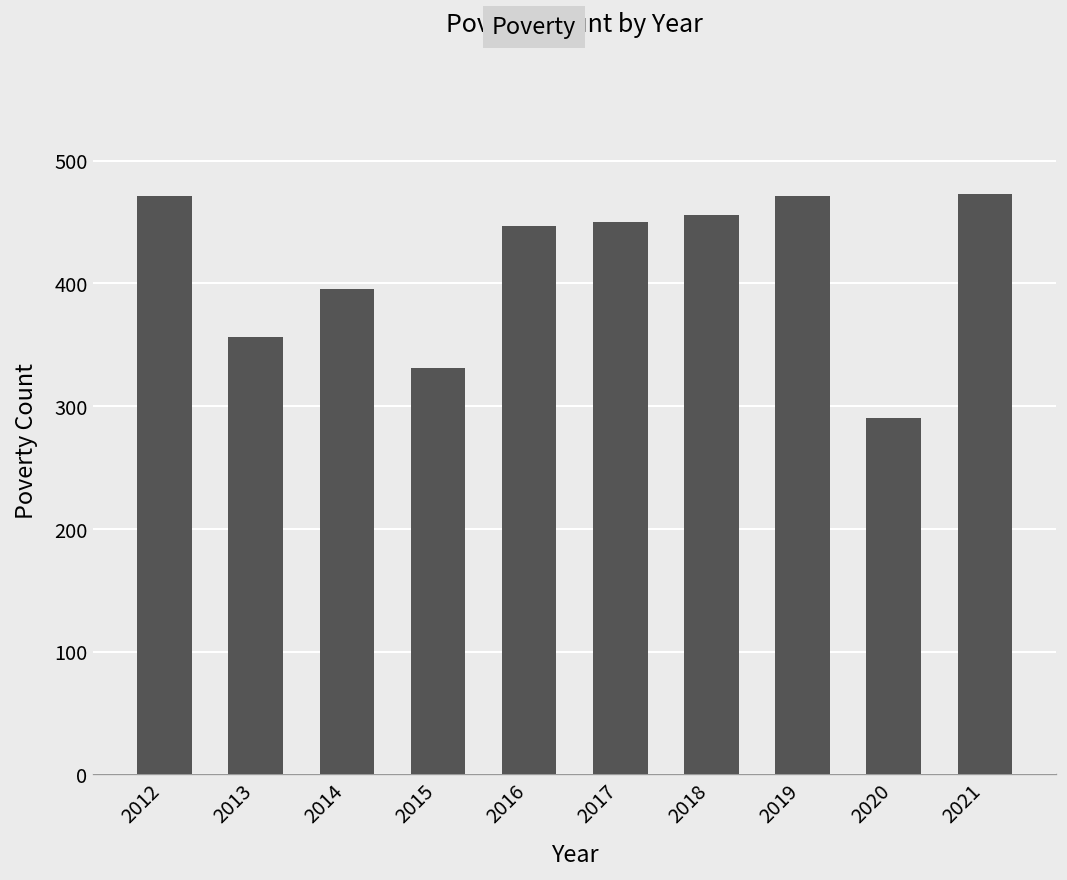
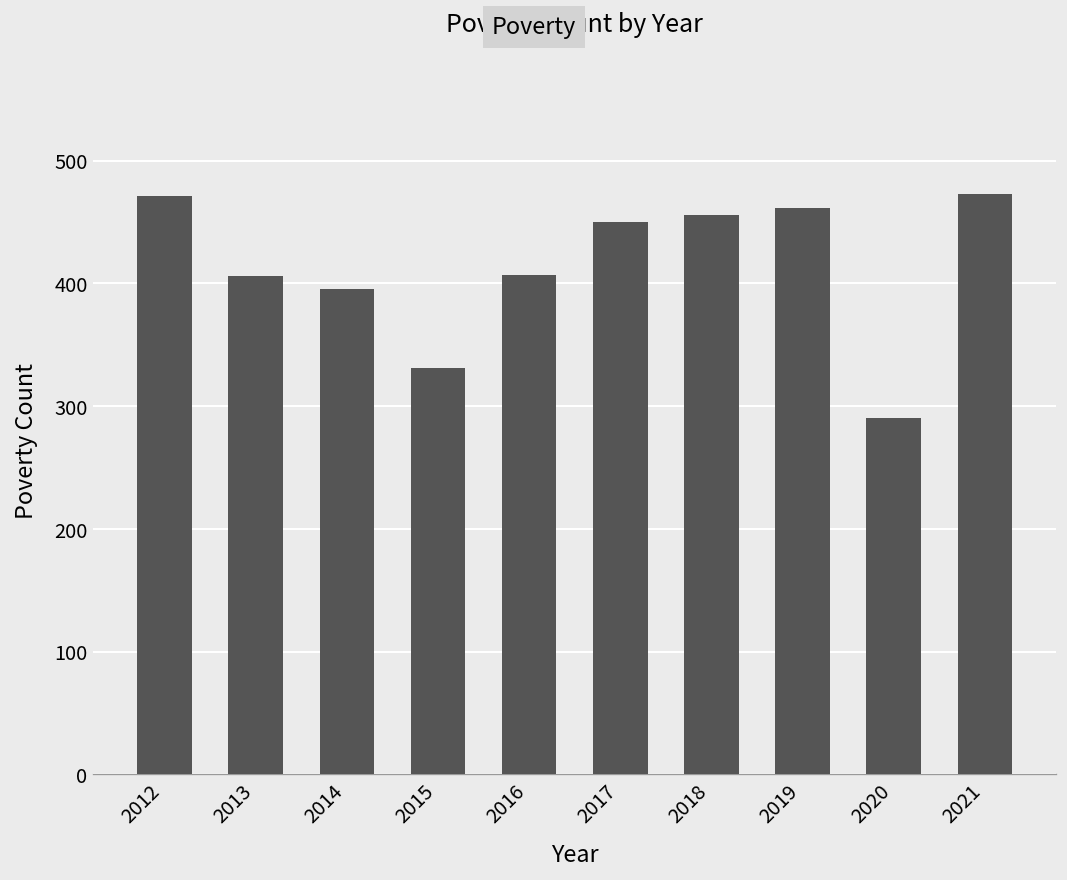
  {
    "2012": 471,
-   "2013": 356,
+   "2013": 406,
    "2014": 395,
    "2015": 331,
-   "2016": 447,
+   "2016": 407,
    "2017": 450,
    "2018": 456,
-   "2019": 471,
+   "2019": 461,
    "2020": 290,
    "2021": 473
  }
